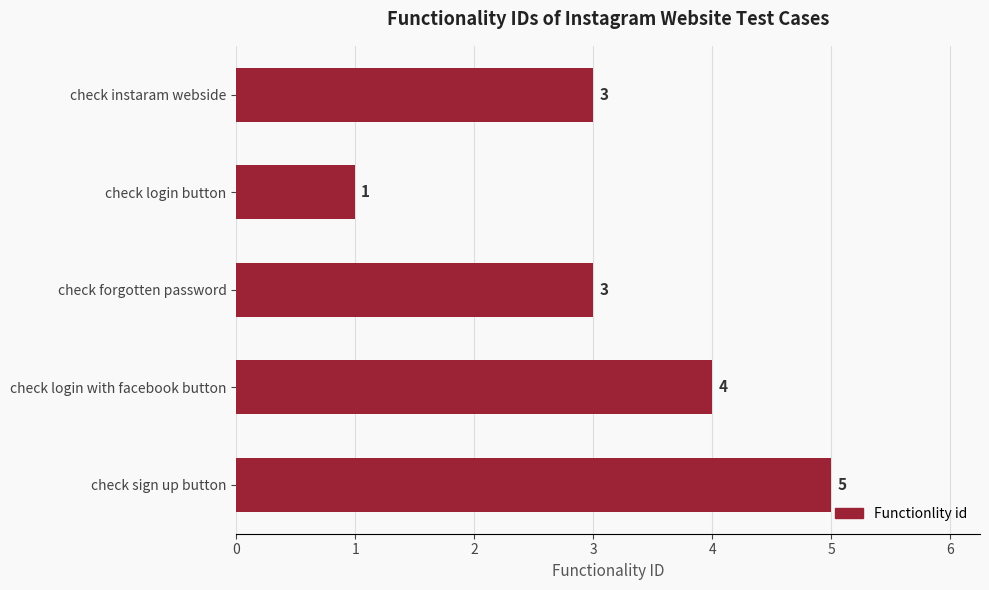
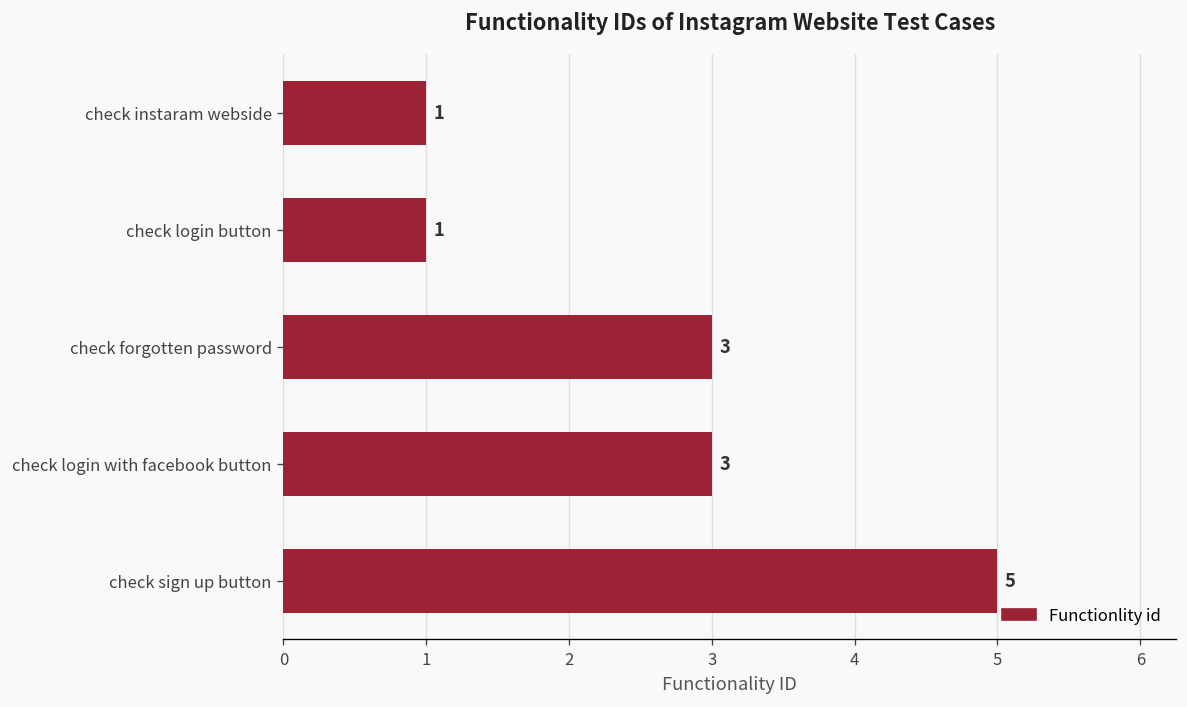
  {
-   "check instaram webside": 3,
+   "check instaram webside": 1,
    "check login button": 1,
    "check forgotten password": 3,
-   "check login with facebook button": 4,
+   "check login with facebook button": 3,
    "check sign up button": 5
  }
